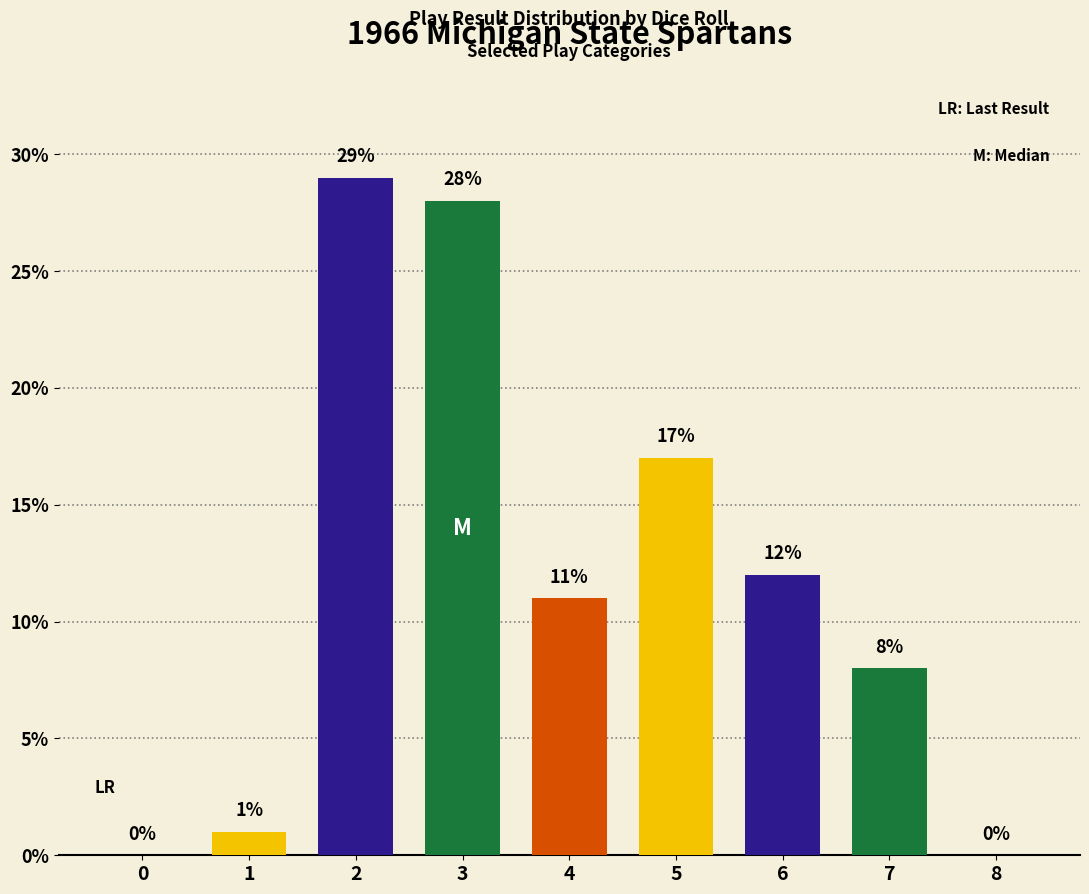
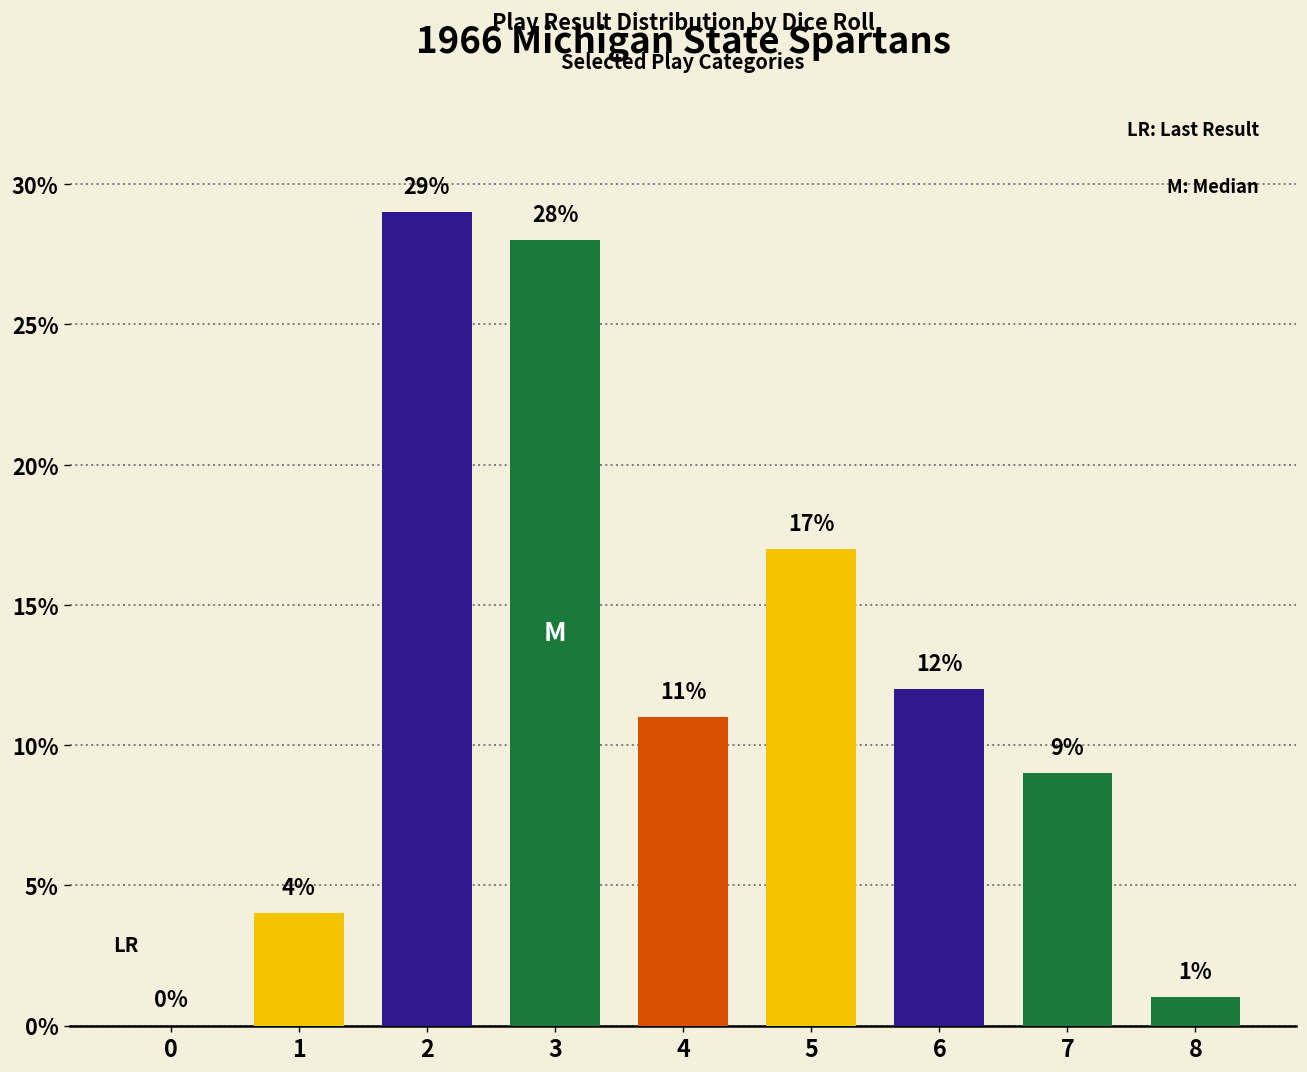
  {
    "0": "0%",
-   "1": "1%",
+   "1": "4%",
    "2": "29%",
    "3": "28%",
    "4": "11%",
    "5": "17%",
    "6": "12%",
-   "7": "8%",
-   "8": "0%"
+   "7": "9%",
+   "8": "1%"
  }
